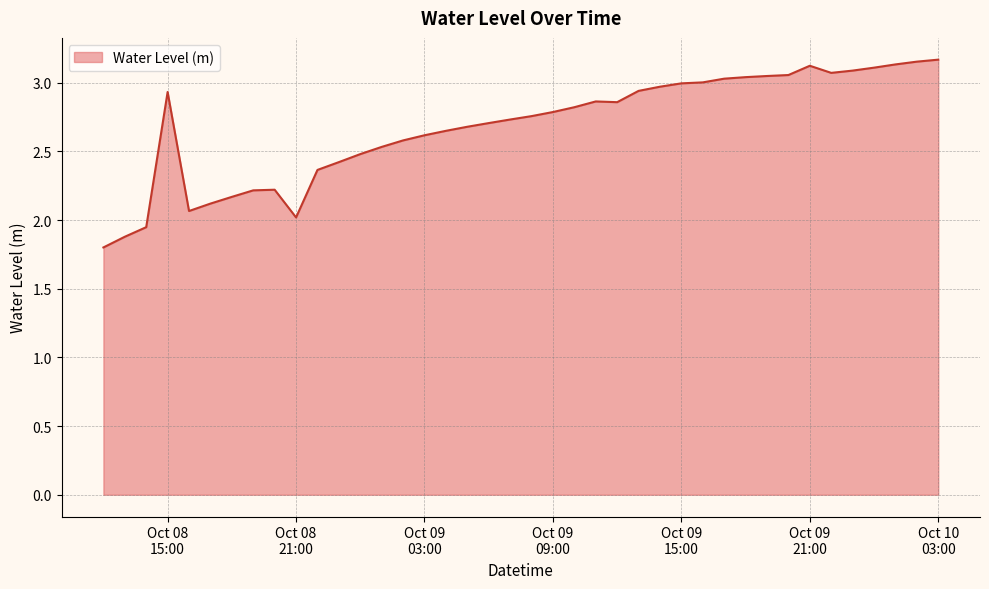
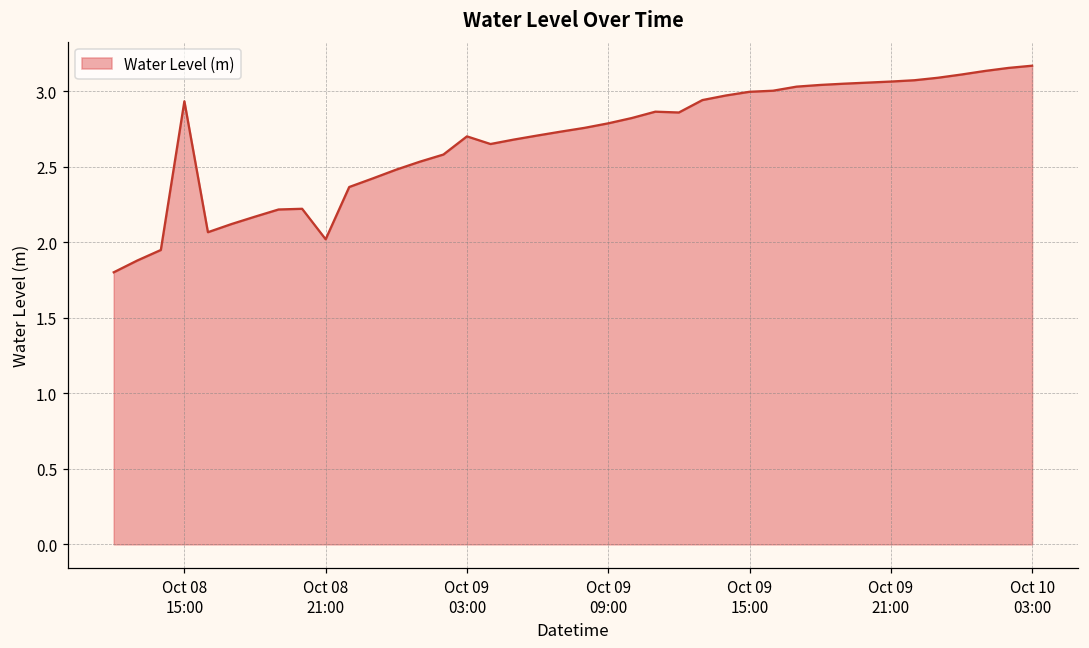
  {
    "Oct 08 15:00": 2.93,
    "Oct 08 21:00": 2.02,
-   "Oct 09 03:00": 2.62,
+   "Oct 09 03:00": 2.70,
    "Oct 09 09:00": 2.79,
    "Oct 09 15:00": 3.00,
-   "Oct 09 21:00": 3.12,
+   "Oct 09 21:00": 3.06,
    "Oct 10 03:00": 3.17
  }
